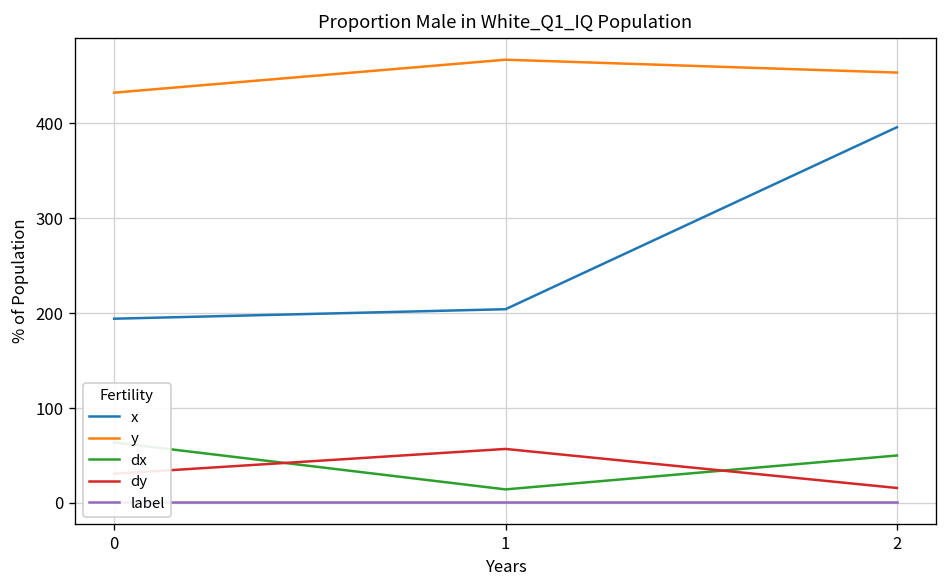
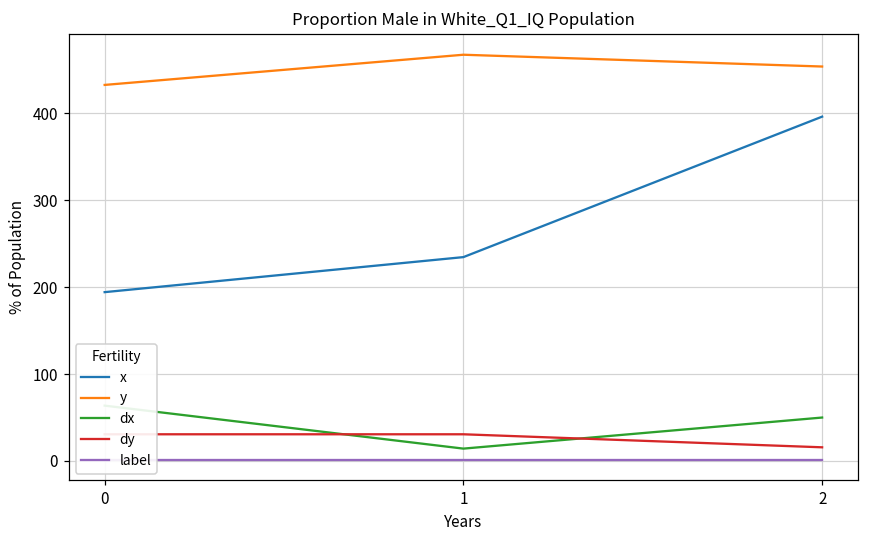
  {
    "x": {
      "0": 190,
-     "1": 200,
+     "1": 230,
      "2": 400
    },
    "y": {
      "0": 430,
      "1": 470,
      "2": 450
    },
    "dx": {
      "1": 10,
      "2": 50
    },
    "dy": {
-     "1": 60,
+     "1": 30,
      "2": 20
    },
    "label": {
      "1": 0,
      "2": 0
    }
  }
